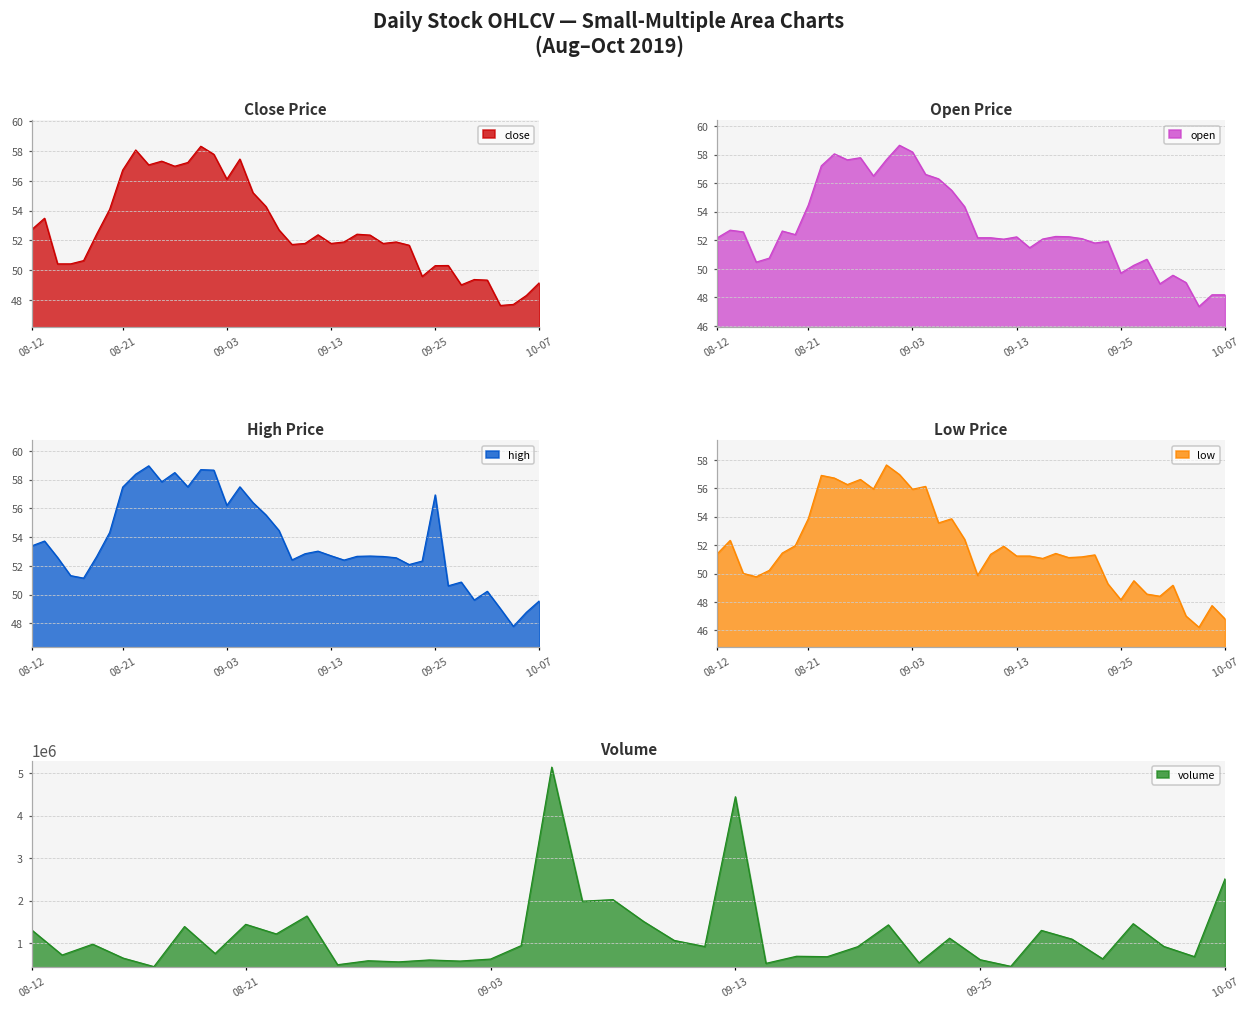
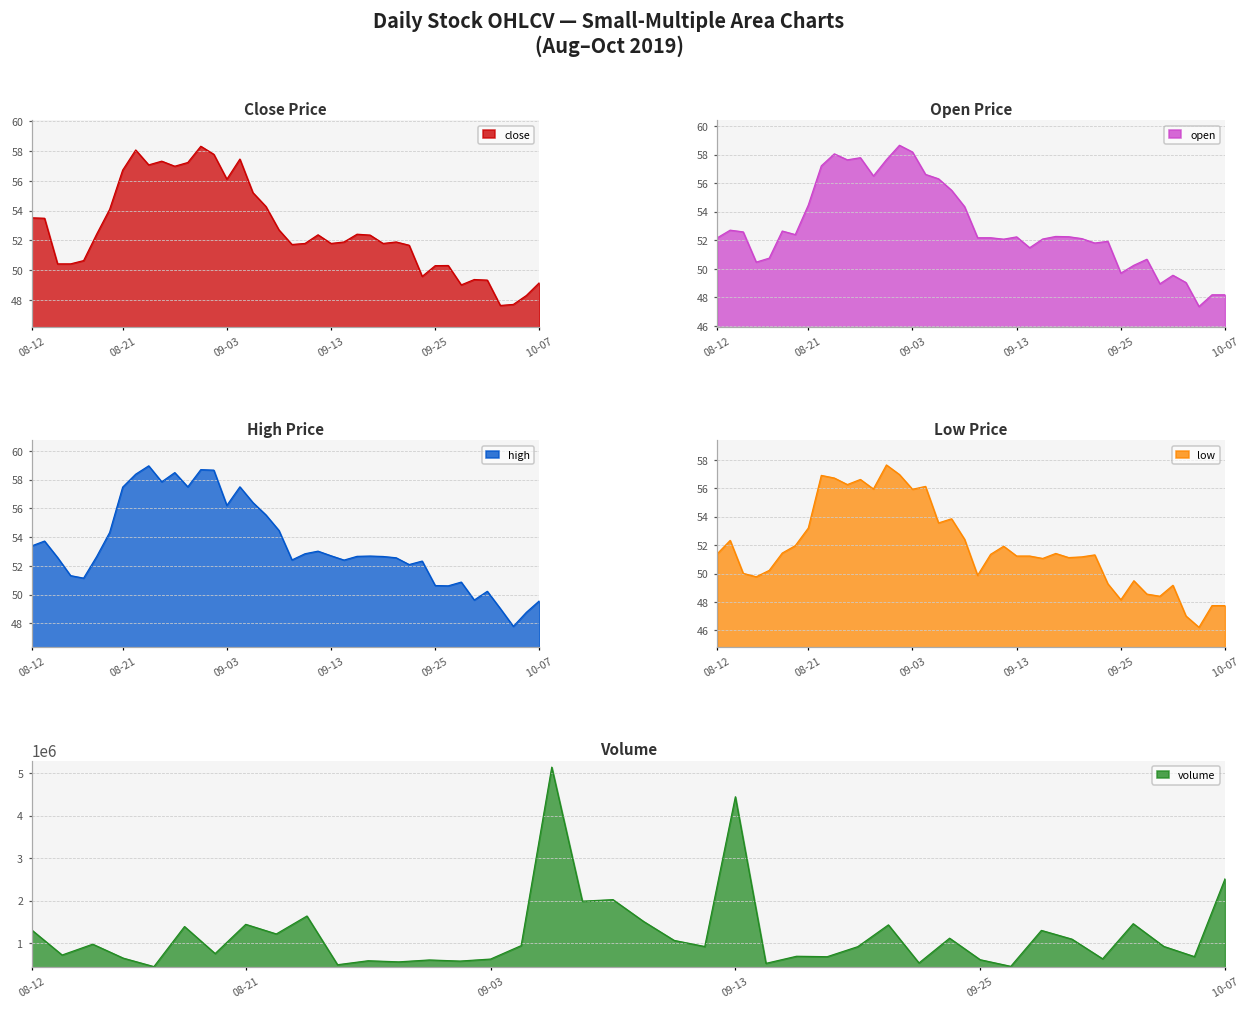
  {
    "Close Price": {
-     "08-12": 52.7,
+     "08-12": 53.5,
      "08-21": 56.7,
      "09-03": 56.1,
      "09-13": 51.8,
      "09-25": 50.3,
      "10-07": 49.2
    },
    "Open Price": {
      "08-12": 52.2,
      "08-21": 54.5,
      "09-03": 58.2,
      "09-13": 52.2,
      "09-25": 49.7,
      "10-07": 48.2
    },
    "High Price": {
      "08-12": 53.4,
      "08-21": 57.5,
      "09-03": 56.2,
      "09-13": 52.7,
-     "09-25": 56.9,
+     "09-25": 50.6,
      "10-07": 49.6
    },
    "Low Price": {
      "08-12": 51.4,
-     "08-21": 53.9,
+     "08-21": 53.2,
      "09-03": 55.9,
      "09-13": 51.2,
      "09-25": 48.2,
-     "10-07": 46.8
+     "10-07": 47.7
    },
    "Volume": {
      "08-12": 1300000,
      "08-21": 1400000,
      "09-03": 600000,
      "09-13": 4400000,
      "09-25": 600000,
      "10-07": 2500000
    }
  }
